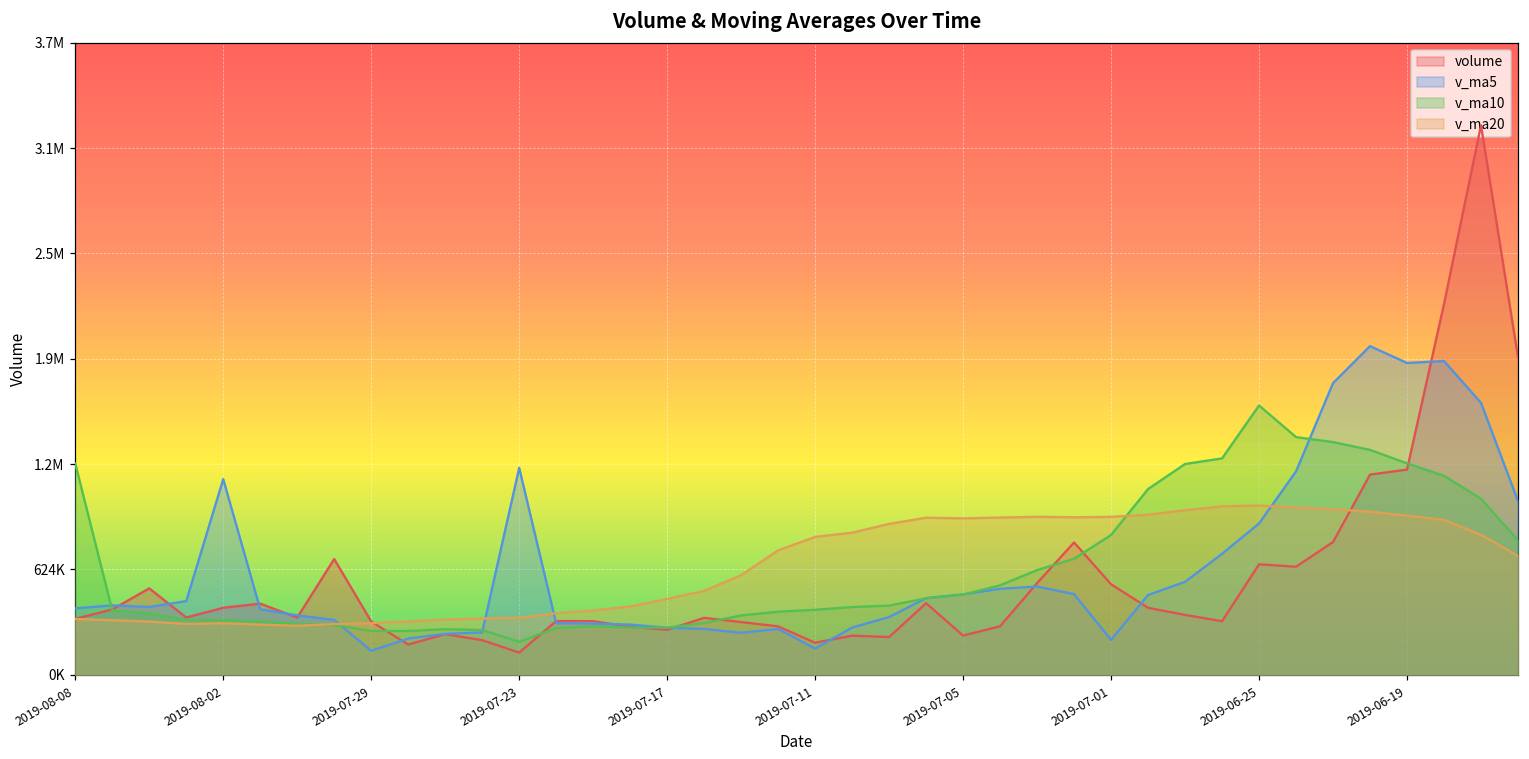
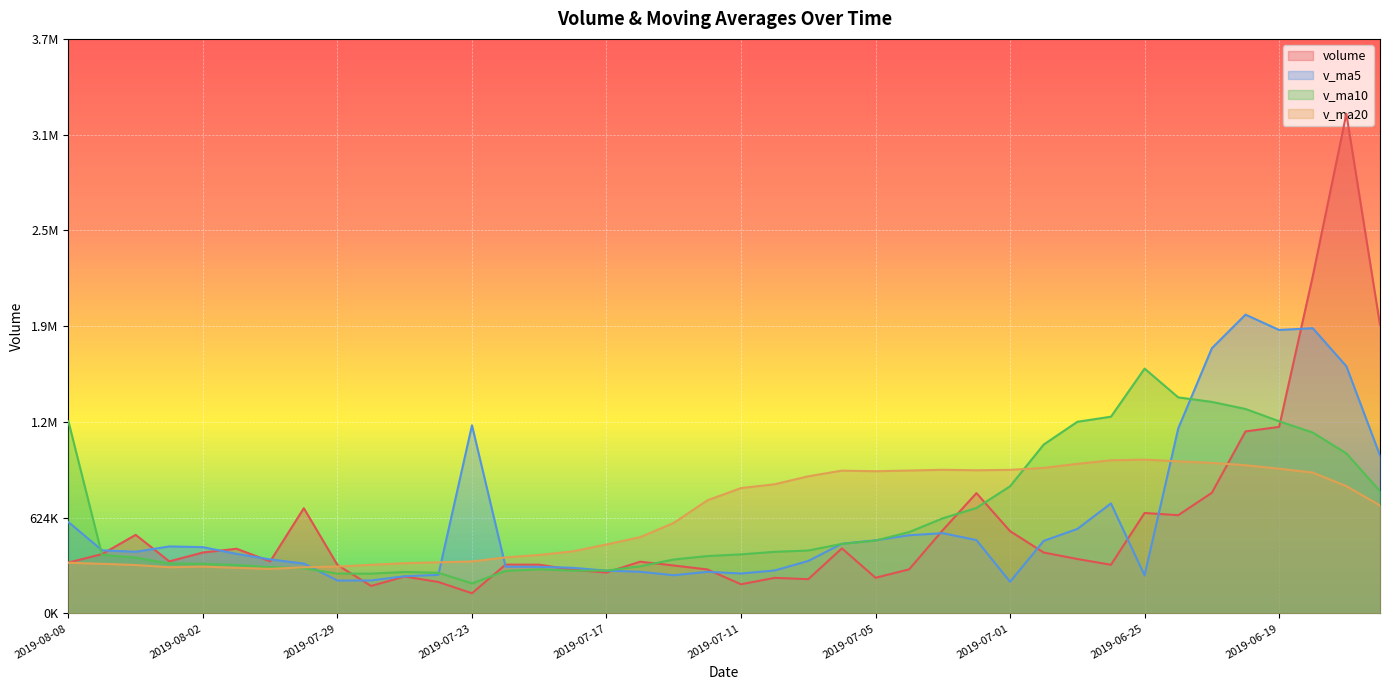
  {
    "v_ma5": {
-     "2019-08-08": 390000,
-     "2019-08-02": 1160000,
-     "2019-07-29": 140000,
+     "2019-08-08": 600000,
+     "2019-08-02": 430000,
+     "2019-07-29": 210000,
      "2019-07-23": 1230000,
-     "2019-07-11": 160000,
+     "2019-07-11": 260000,
      "2019-07-01": 210000,
-     "2019-06-25": 900000,
+     "2019-06-25": 250000,
      "2019-06-19": 1850000
    },
    "v_ma10": {
      "2019-08-08": 1250000,
      "2019-08-02": 320000,
      "2019-07-29": 260000,
      "2019-07-23": 200000,
      "2019-07-11": 390000,
      "2019-07-01": 830000,
      "2019-06-25": 1600000,
      "2019-06-19": 1250000
    }
  }
